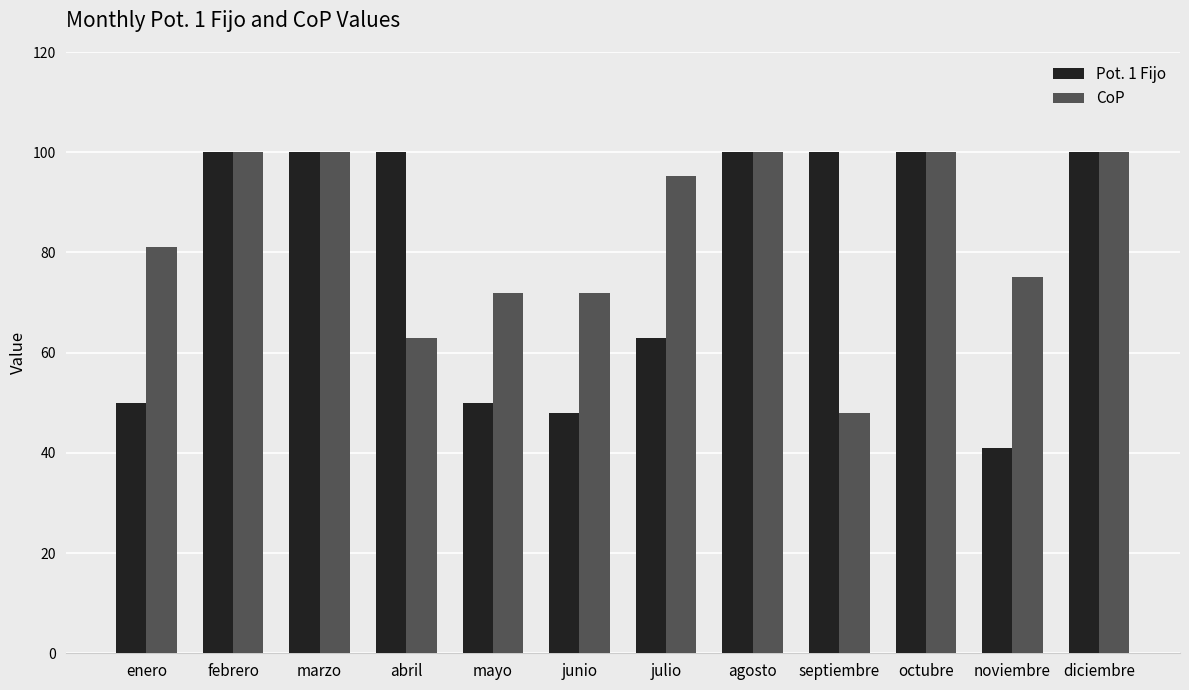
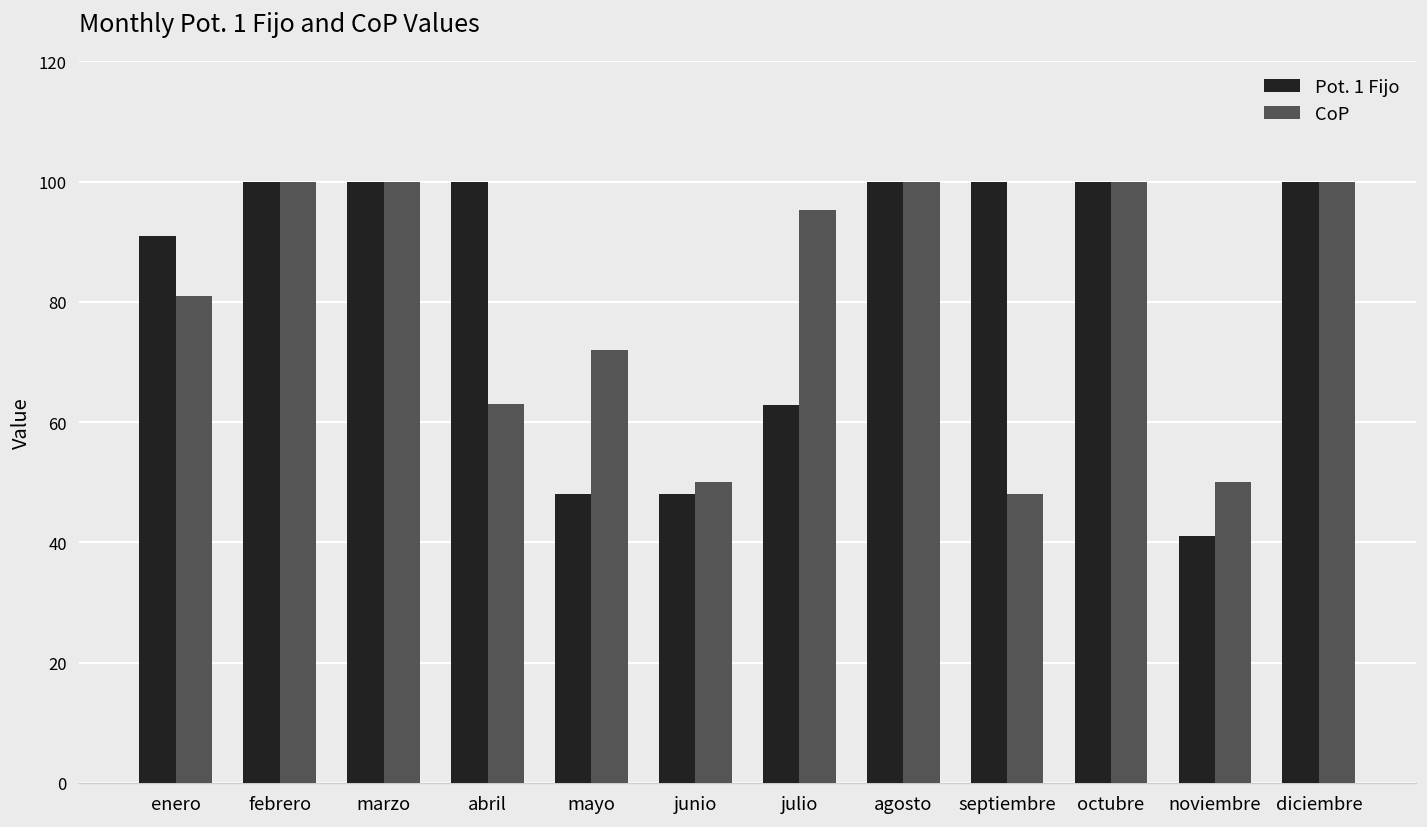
  {
    "Pot. 1 Fijo": {
-     "enero": 50,
+     "enero": 91,
      "febrero": 100,
      "marzo": 100,
      "abril": 100,
-     "mayo": 50,
+     "mayo": 48,
      "junio": 48,
      "julio": 63,
      "agosto": 100,
      "septiembre": 100,
      "octubre": 100,
      "noviembre": 41,
      "diciembre": 100
    },
    "CoP": {
      "enero": 81,
      "febrero": 100,
      "marzo": 100,
      "abril": 63,
      "mayo": 72,
-     "junio": 72,
+     "junio": 50,
      "julio": 95,
      "agosto": 100,
      "septiembre": 48,
      "octubre": 100,
-     "noviembre": 75,
+     "noviembre": 50,
      "diciembre": 100
    }
  }
